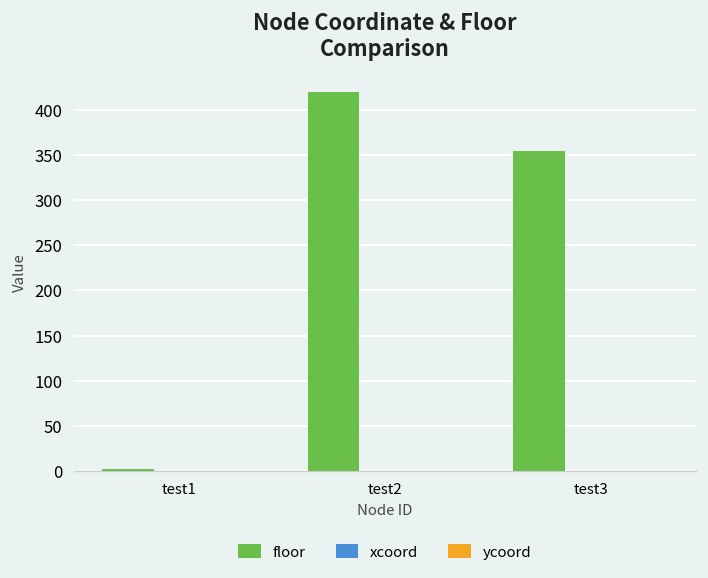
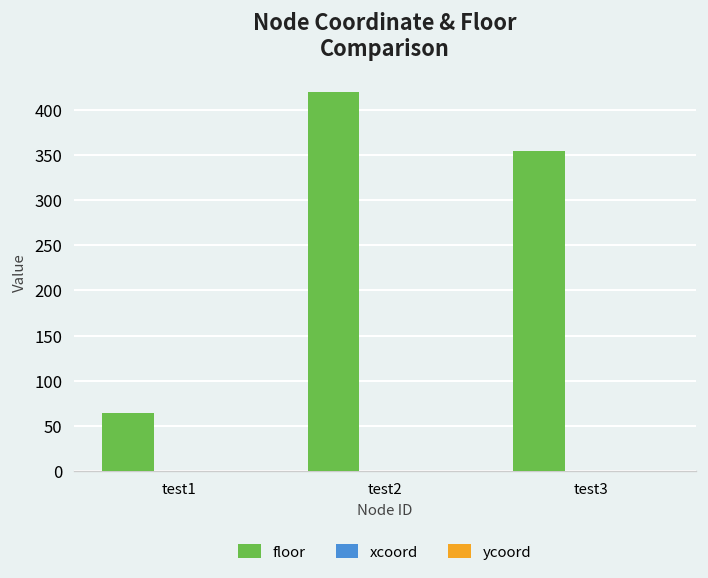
  {
    "floor": {
-     "test1": 0,
+     "test1": 60,
      "test2": 420,
      "test3": 350
    },
    "xcoord": {
      "test1": 0,
      "test2": 0,
      "test3": 0
    },
    "ycoord": {
      "test1": 0,
      "test2": 0,
      "test3": 0
    }
  }
